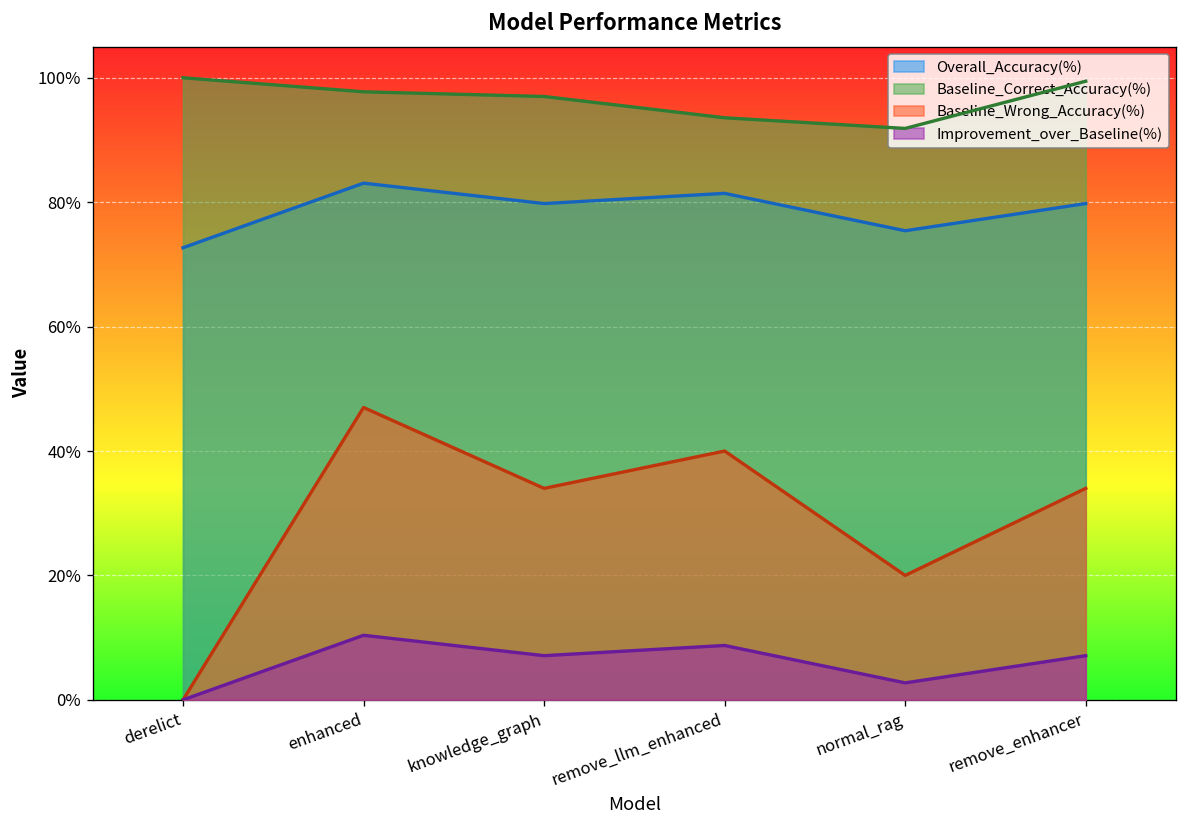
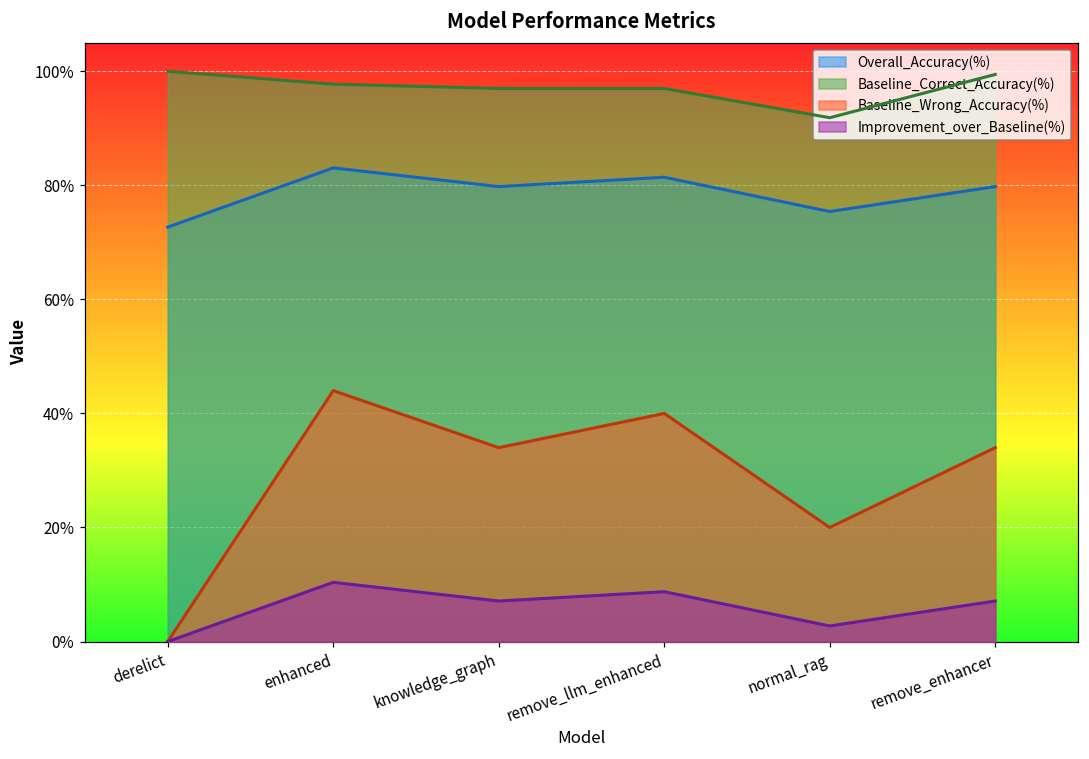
  {
    "Overall_Accuracy(%)": {
      "derelict": "73%",
      "enhanced": "83%",
      "knowledge_graph": "80%",
      "remove_llm_enhanced": "81%",
      "normal_rag": "75%",
      "remove_enhancer": "80%"
    },
    "Baseline_Correct_Accuracy(%)": {
      "derelict": "100%",
      "enhanced": "98%",
      "knowledge_graph": "97%",
-     "remove_llm_enhanced": "94%"
+     "remove_llm_enhanced": "97%"
    },
    "Baseline_Wrong_Accuracy(%)": {
-     "enhanced": "47%",
+     "enhanced": "44%",
      "knowledge_graph": "34%",
      "remove_llm_enhanced": "40%",
      "normal_rag": "20%",
      "remove_enhancer": "34%"
    },
    "Improvement_over_Baseline(%)": {
      "enhanced": "10%",
      "knowledge_graph": "7%",
      "remove_llm_enhanced": "9%",
      "normal_rag": "3%",
      "remove_enhancer": "7%"
    }
  }
